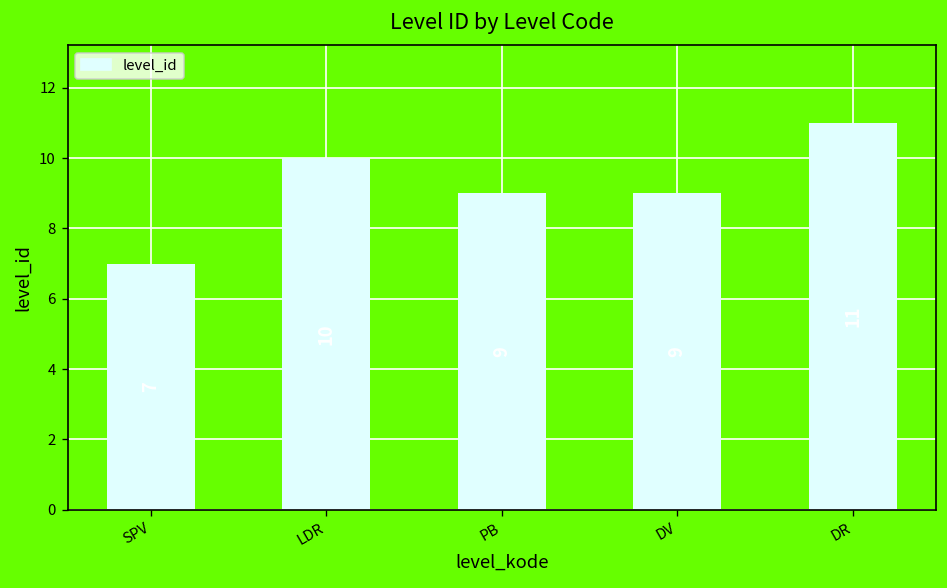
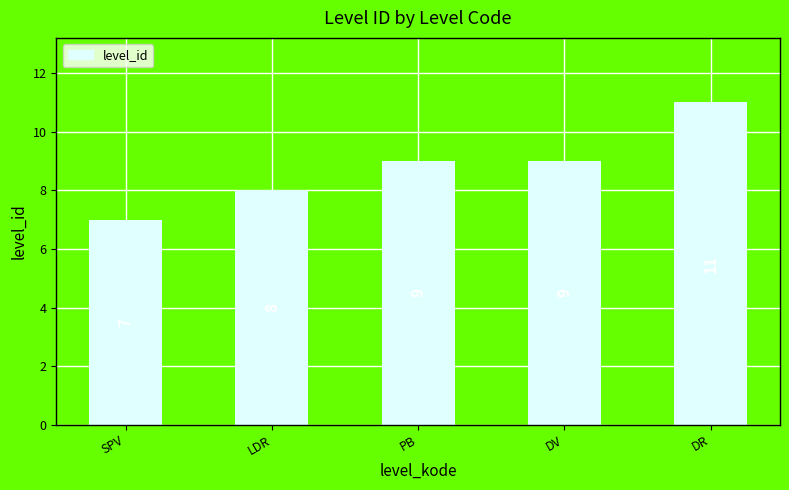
  {
    "SPV": 7,
-   "LDR": 10,
+   "LDR": 8,
    "PB": 9,
    "DV": 9,
    "DR": 11
  }
